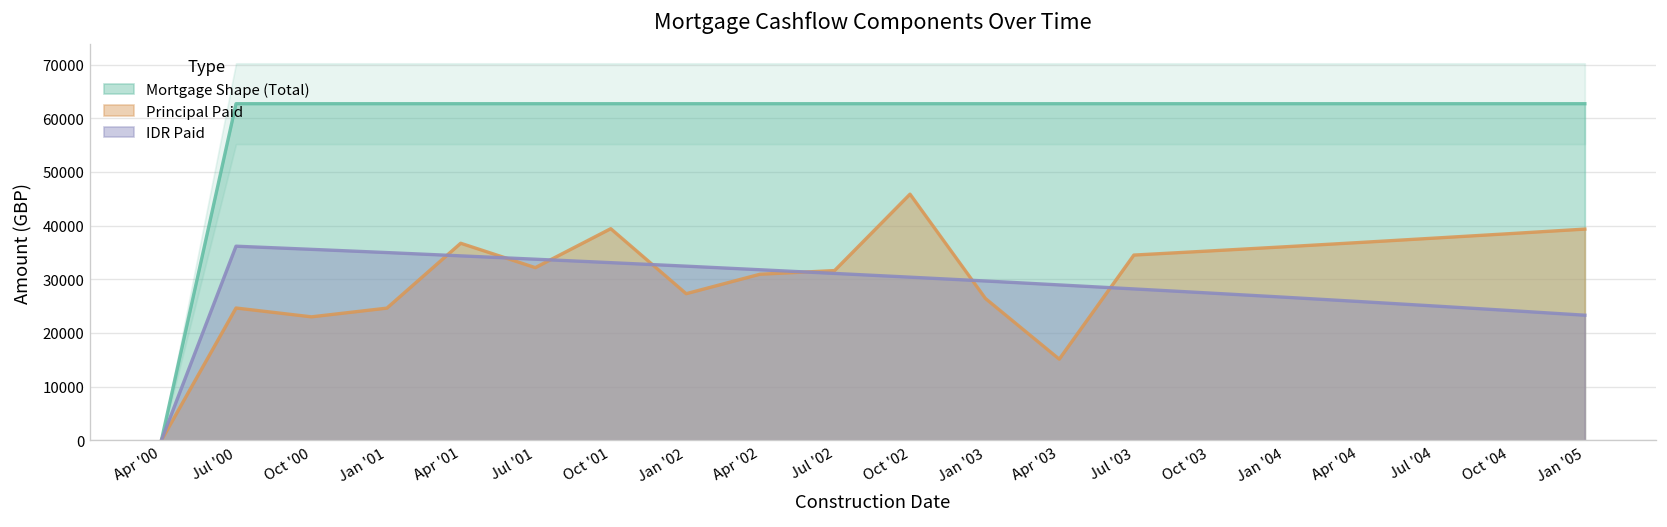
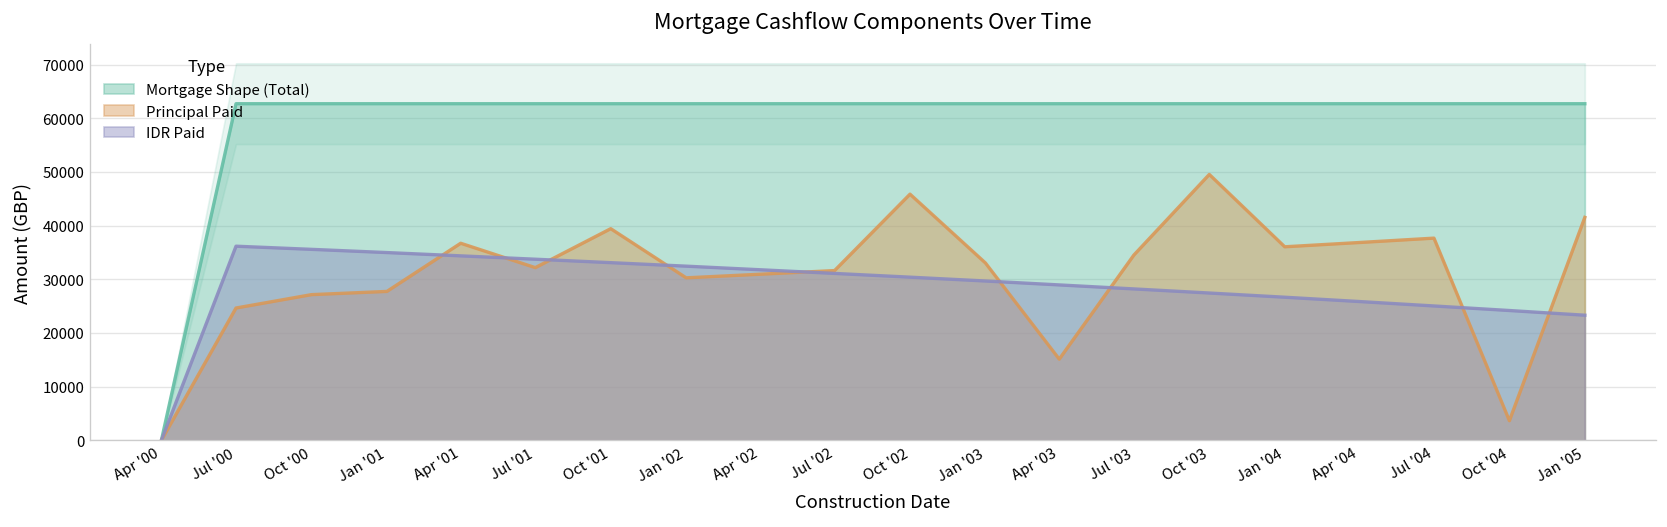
  {
    "Principal Paid": {
      "Jul '00": 25000,
-     "Oct '00": 23000,
-     "Jan '01": 25000,
+     "Oct '00": 27000,
+     "Jan '01": 28000,
      "Apr '01": 37000,
      "Jul '01": 32000,
      "Oct '01": 39000,
-     "Jan '02": 27000,
+     "Jan '02": 30000,
      "Apr '02": 31000,
      "Oct '02": 46000,
-     "Jan '03": 26000,
+     "Jan '03": 33000,
      "Apr '03": 15000,
      "Jul '03": 35000,
-     "Oct '03": 35000,
+     "Oct '03": 50000,
      "Jan '04": 36000,
      "Apr '04": 37000,
      "Jul '04": 38000,
-     "Oct '04": 39000,
-     "Jan '05": 39000
+     "Oct '04": 4000,
+     "Jan '05": 42000
    }
  }
